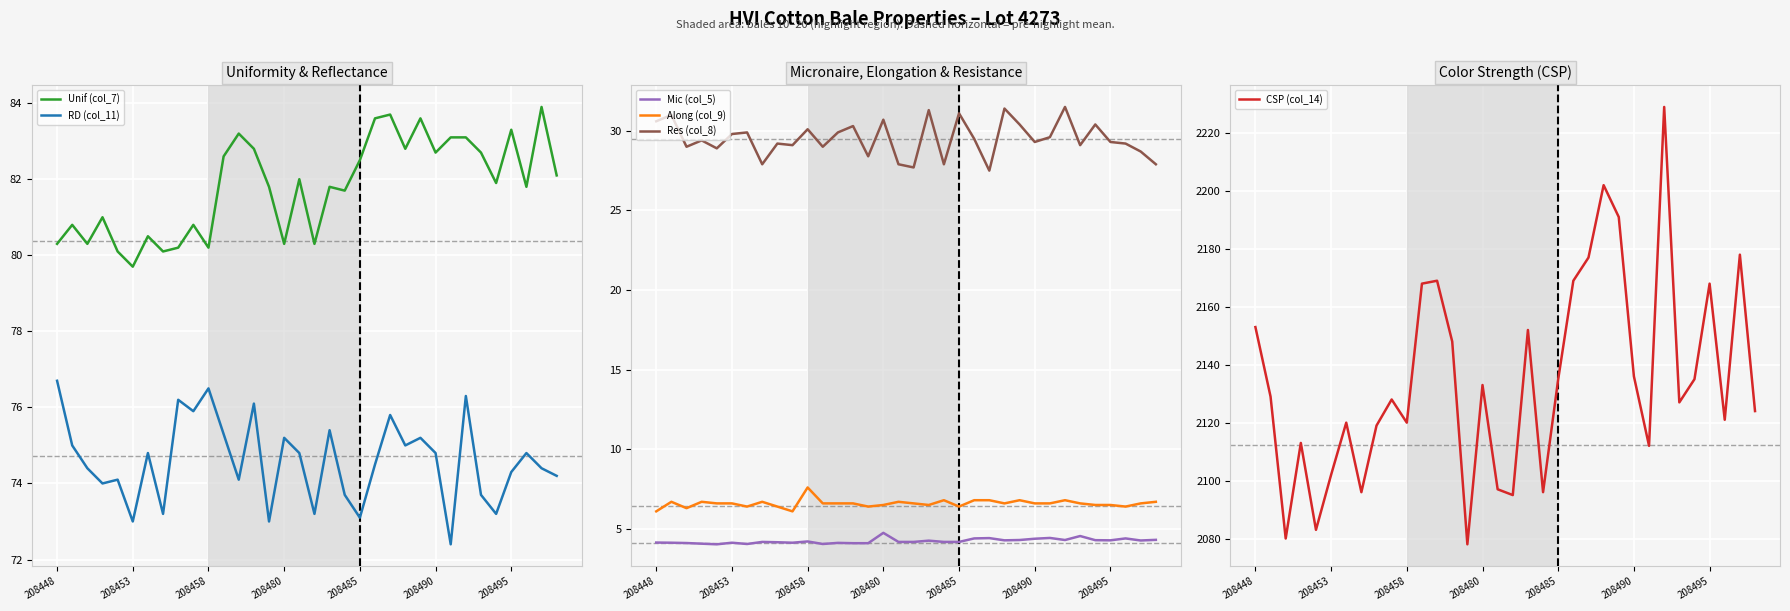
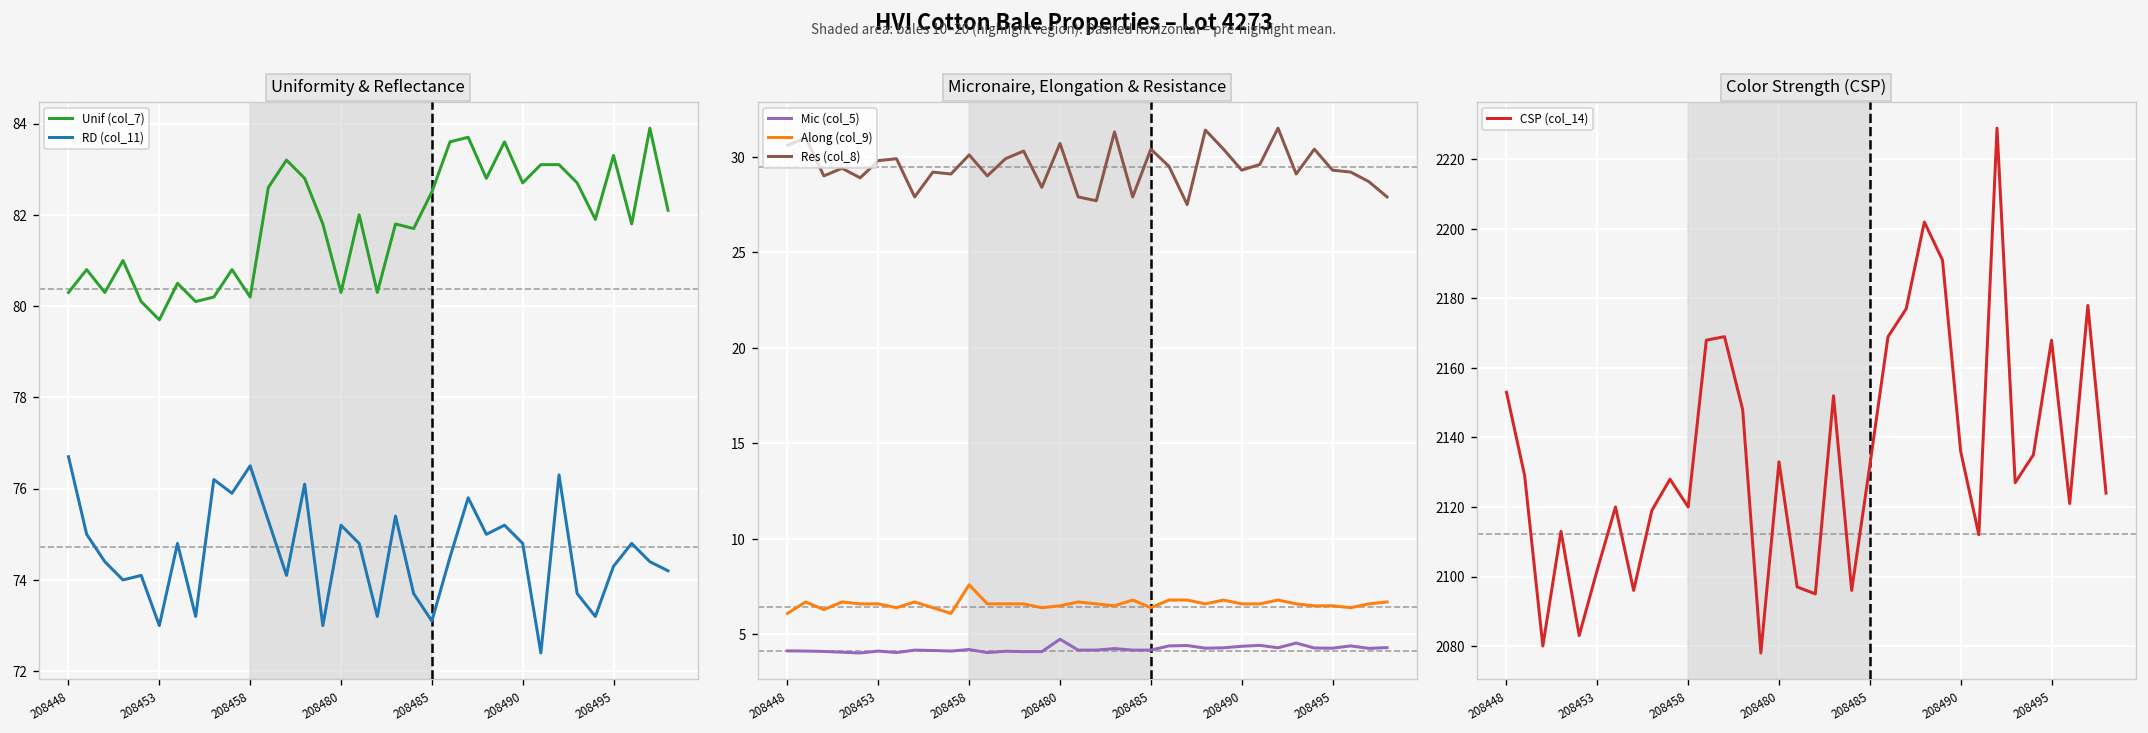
  {
    "Uniformity & Reflectance": {
      "Unif (col_7)": {
        "208448": 80.3,
        "208453": 79.7,
        "208458": 80.2,
        "208480": 80.3,
        "208485": 82.5,
        "208490": 82.7,
        "208495": 83.3
      },
      "RD (col_11)": {
        "208448": 76.7,
        "208453": 73.0,
        "208458": 76.5,
        "208480": 75.2,
        "208485": 73.1,
        "208490": 74.8,
        "208495": 74.3
      }
    },
    "Micronaire, Elongation & Resistance": {
      "Mic (col_5)": {
        "208448": 4.1,
        "208453": 4.1,
        "208458": 4.2,
        "208480": 4.8,
        "208485": 4.2,
        "208490": 4.4,
        "208495": 4.3
      },
      "Along (col_9)": {
        "208448": 6.1,
        "208453": 6.6,
        "208458": 7.6,
        "208480": 6.5,
        "208485": 6.4,
        "208490": 6.6,
        "208495": 6.5
      },
      "Res (col_8)": {
        "208453": 29.8,
        "208458": 30.1,
        "208480": 30.7,
-       "208485": 31.1,
+       "208485": 30.4,
        "208490": 29.3,
        "208495": 29.3
      }
    },
    "Color Strength (CSP)": {
      "208448": 2153,
      "208453": 2102,
      "208458": 2120,
      "208480": 2133,
-     "208485": 2135,
+     "208485": 2132,
      "208490": 2136,
      "208495": 2168
    }
  }
